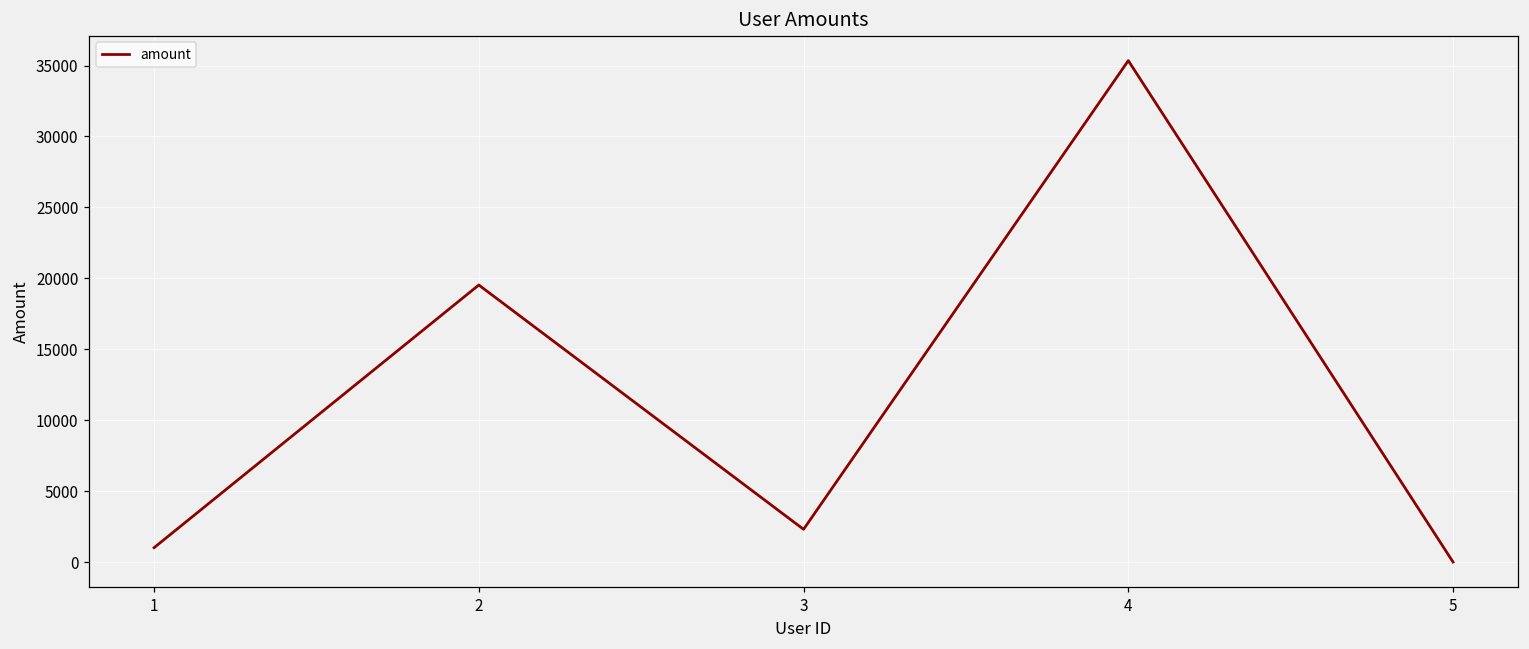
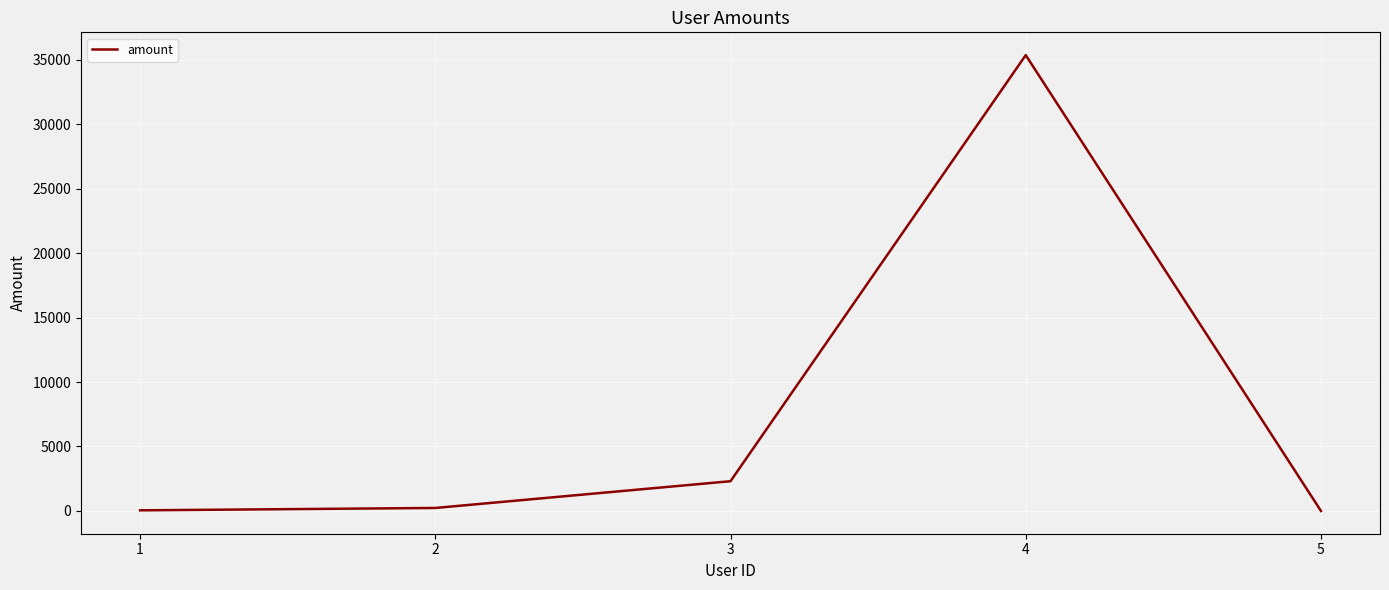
  {
-   "1": 1000,
-   "2": 19500,
+   "1": 100,
+   "2": 200,
    "3": 2300,
    "4": 35300,
    "5": 0
  }
